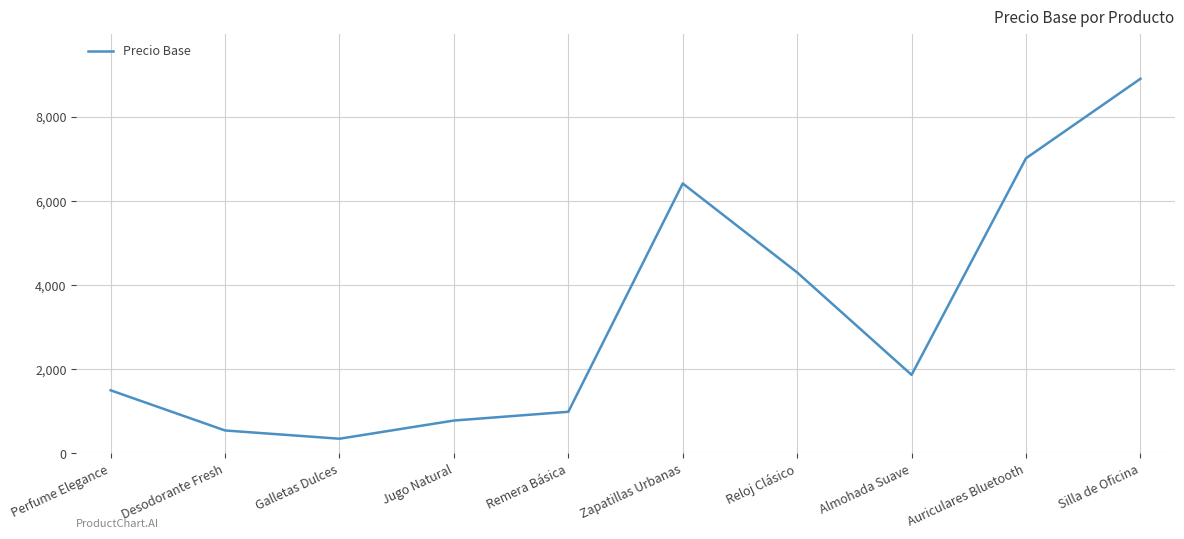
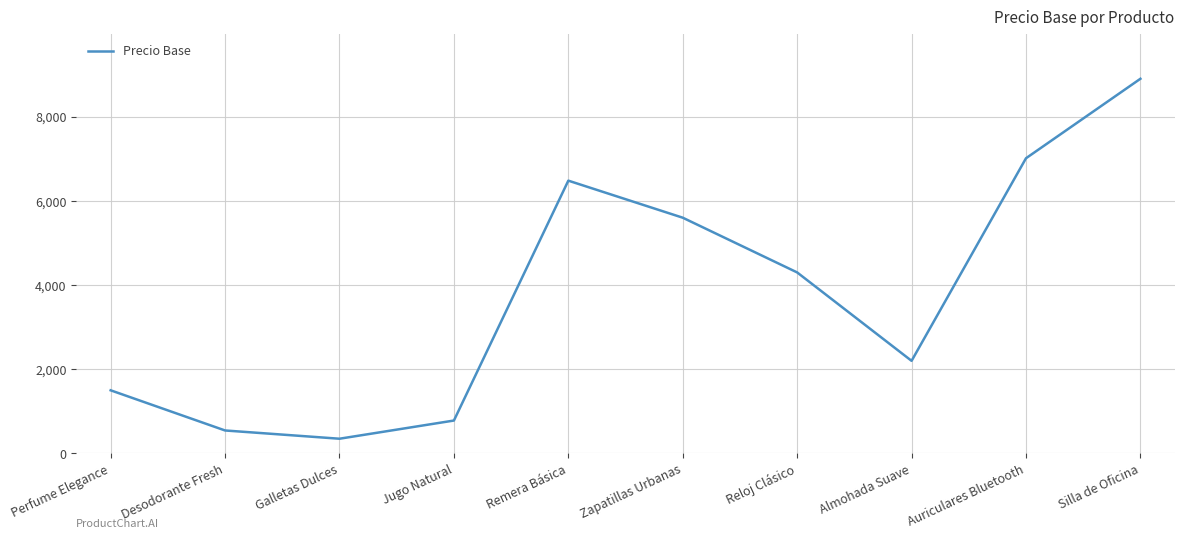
  {
    "Perfume Elegance": "1,500",
    "Desodorante Fresh": "500",
    "Galletas Dulces": "400",
    "Jugo Natural": "800",
-   "Remera Básica": "1,000",
-   "Zapatillas Urbanas": "6,400",
+   "Remera Básica": "6,500",
+   "Zapatillas Urbanas": "5,600",
    "Reloj Clásico": "4,300",
-   "Almohada Suave": "1,900",
+   "Almohada Suave": "2,200",
    "Auriculares Bluetooth": "7,000",
    "Silla de Oficina": "8,900"
  }
